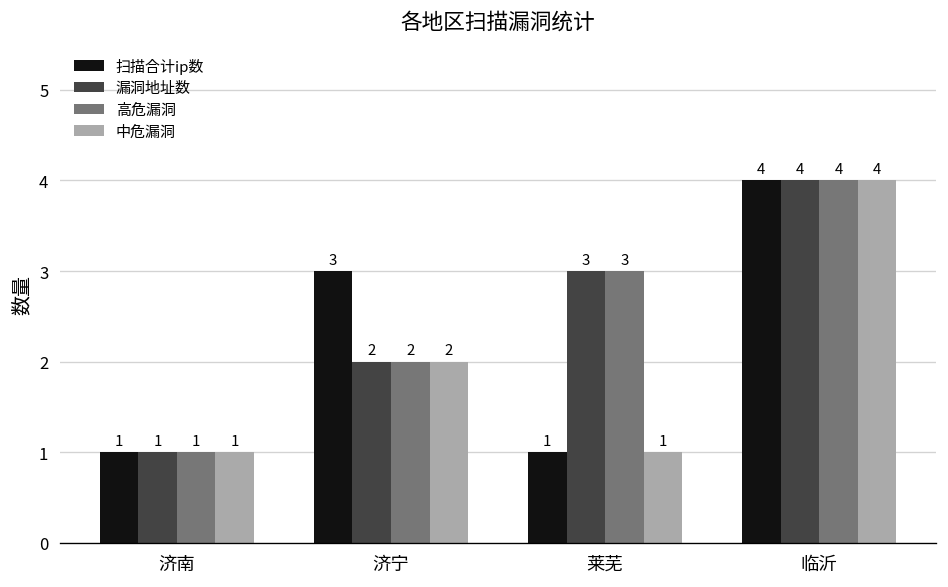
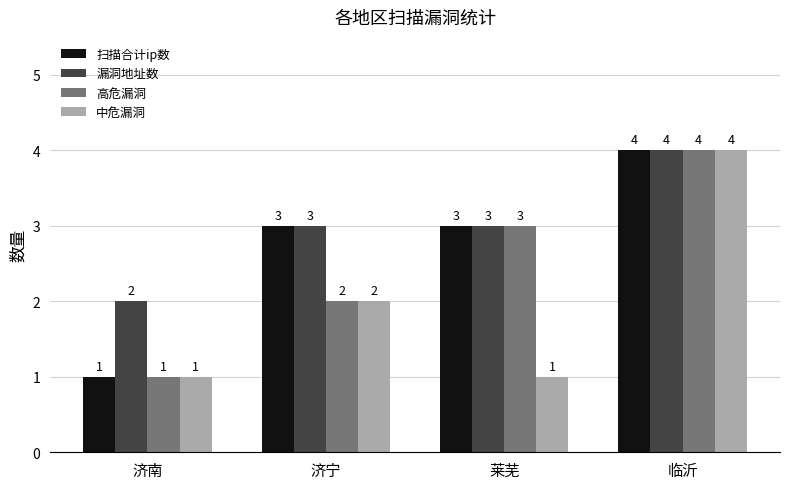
  {
    "扫描合计ip数": {
      "济南": 1,
      "济宁": 3,
-     "莱芜": 1,
+     "莱芜": 3,
      "临沂": 4
    },
    "漏洞地址数": {
-     "济南": 1,
-     "济宁": 2,
+     "济南": 2,
+     "济宁": 3,
      "莱芜": 3,
      "临沂": 4
    },
    "高危漏洞": {
      "济南": 1,
      "济宁": 2,
      "莱芜": 3,
      "临沂": 4
    },
    "中危漏洞": {
      "济南": 1,
      "济宁": 2,
      "莱芜": 1,
      "临沂": 4
    }
  }
